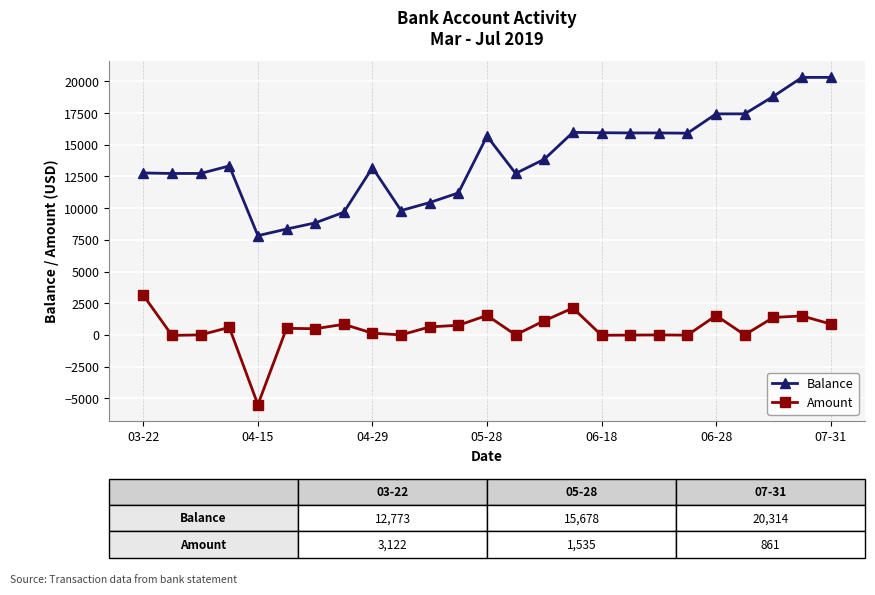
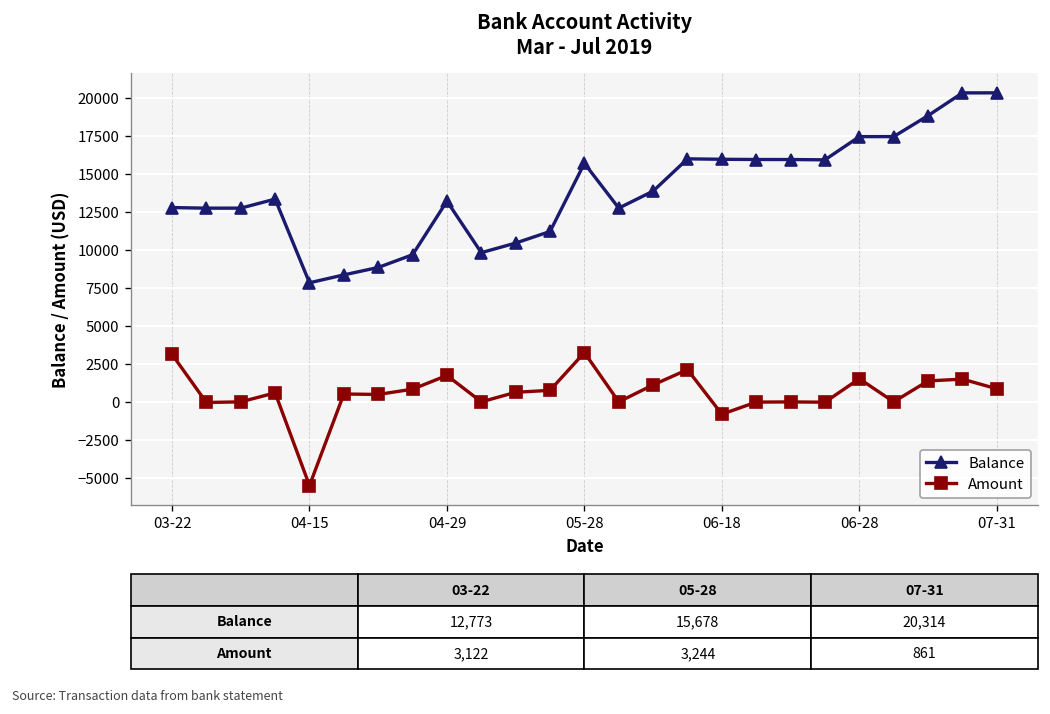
  {
    "Balance": {
      "03-22": "12800",
      "04-15": "7800",
      "04-29": "13200",
      "05-28": "15700",
      "06-18": "15900",
      "06-28": "17400",
      "07-31": "20300"
    },
    "Amount": {
-     "04-29": "100",
-     "05-28": "1,535",
-     "06-18": "0"
+     "04-29": "1700",
+     "05-28": "3,244",
+     "06-18": "-800"
    }
  }
